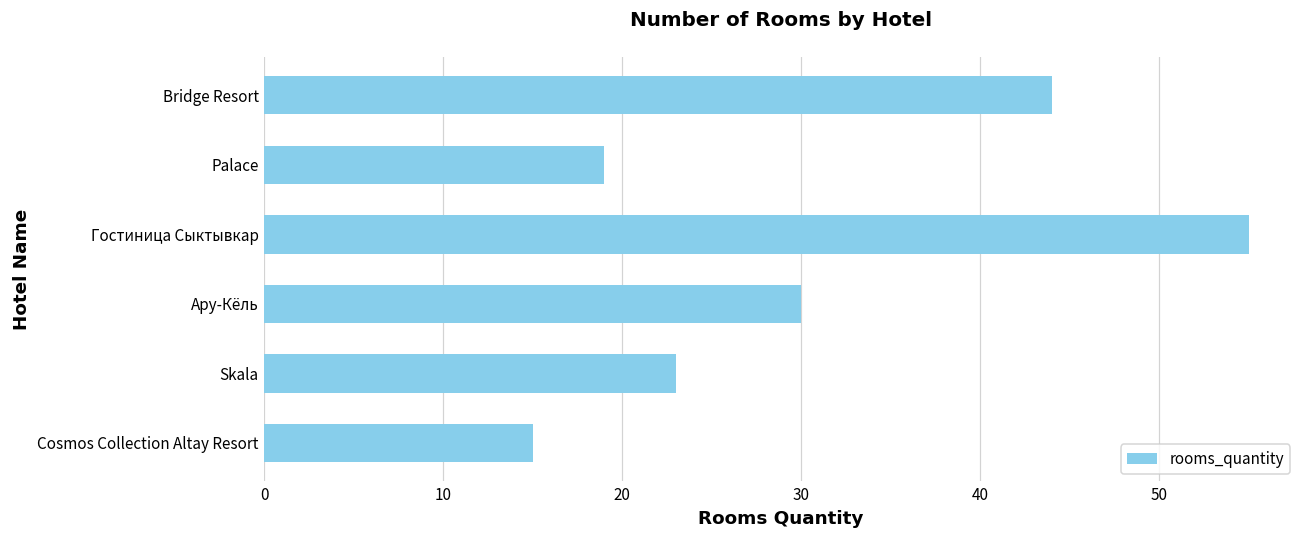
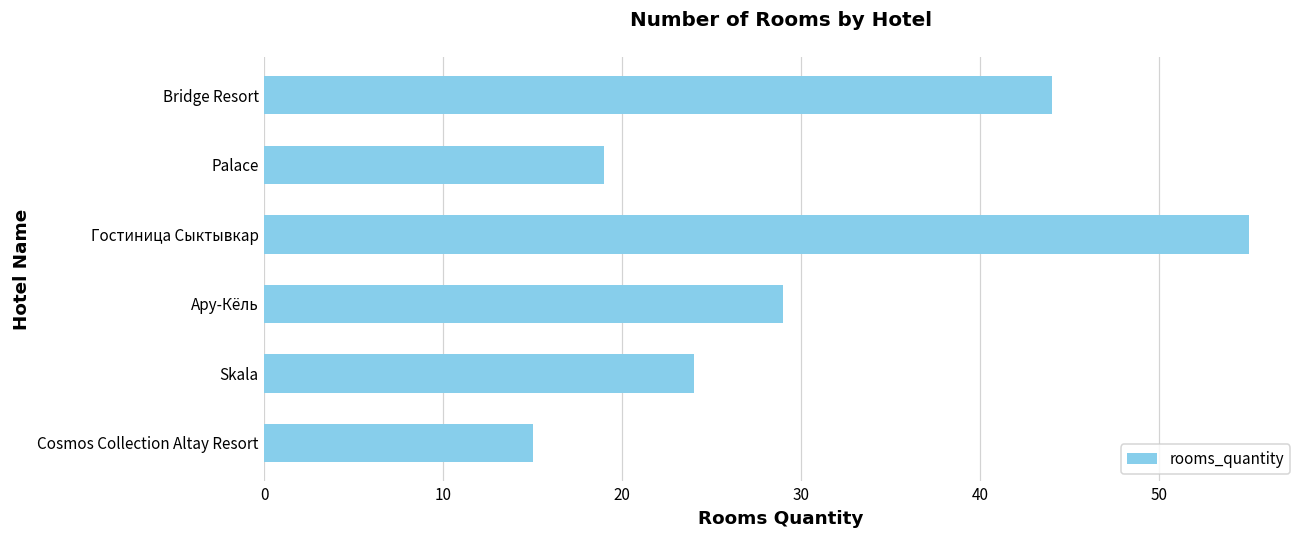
  {
    "Bridge Resort": 44,
    "Palace": 19,
    "Гостиница Сыктывкар": 55,
-   "Ару-Кёль": 30,
-   "Skala": 23,
+   "Ару-Кёль": 29,
+   "Skala": 24,
    "Cosmos Collection Altay Resort": 15
  }
